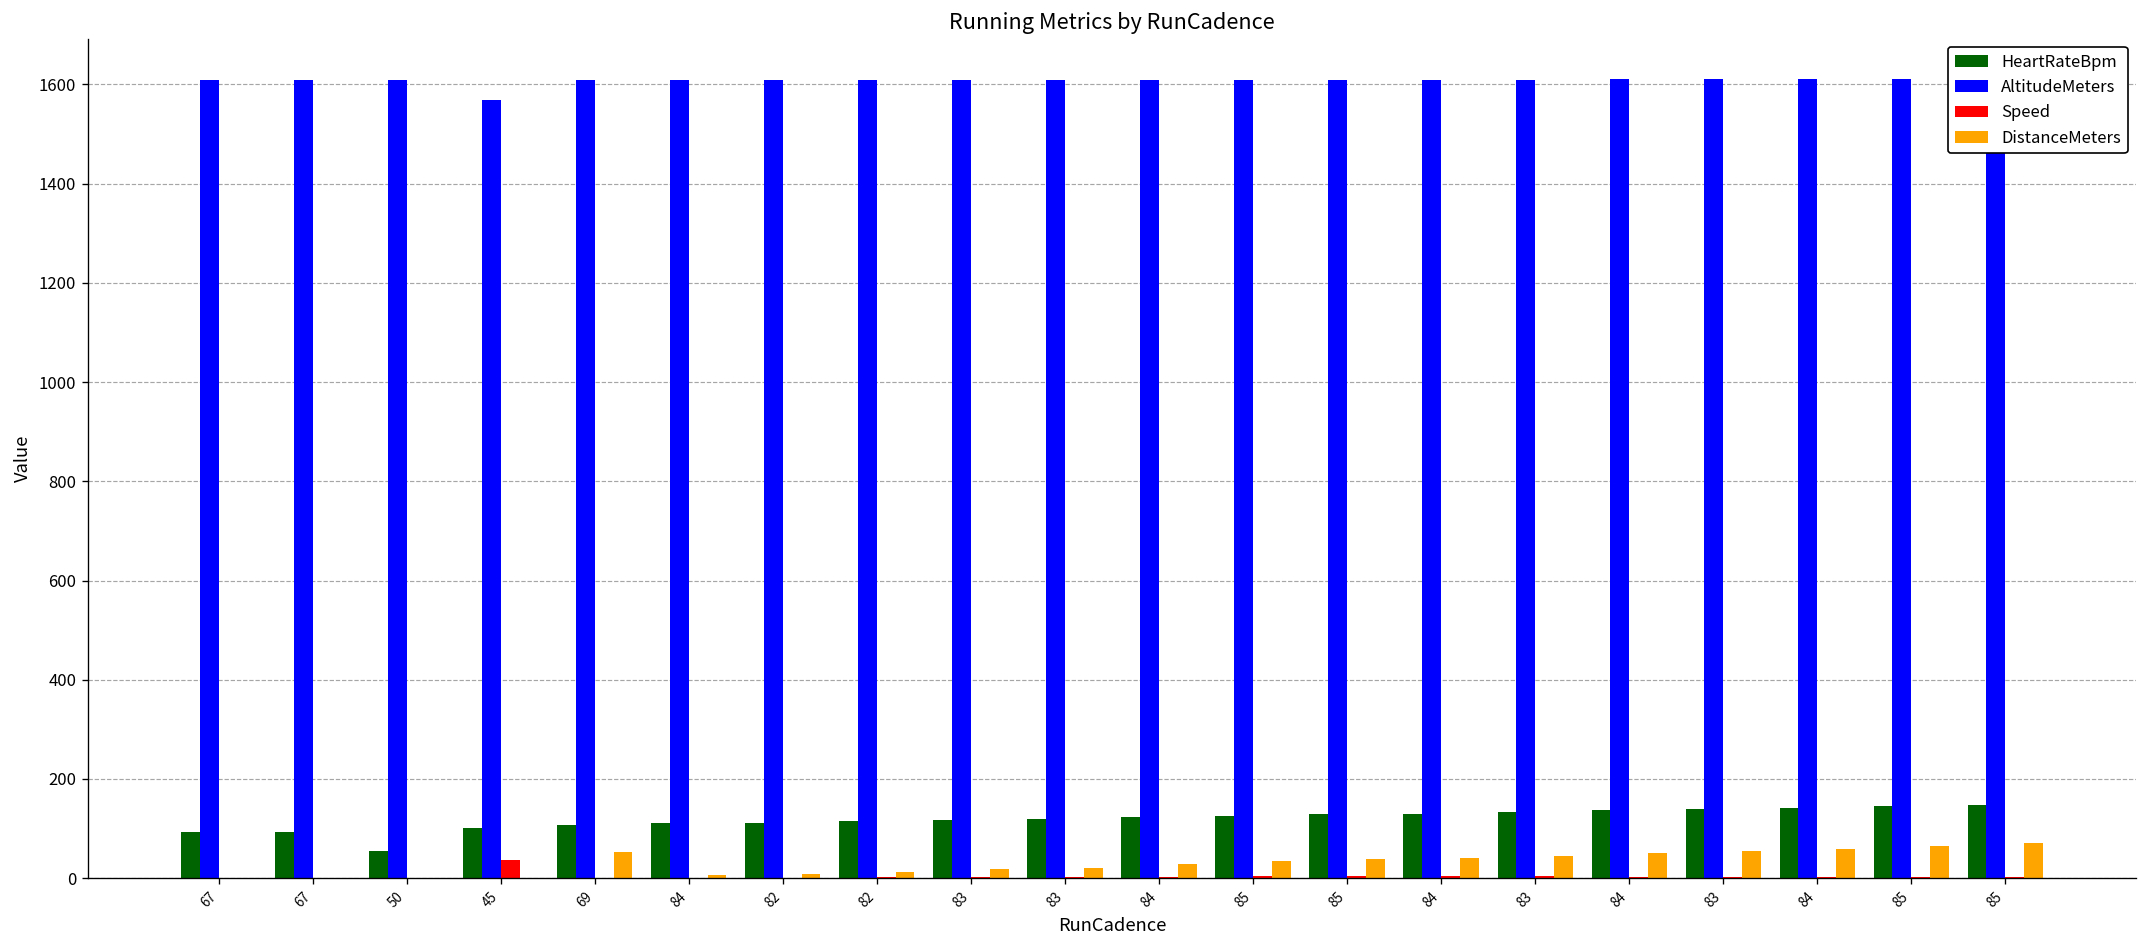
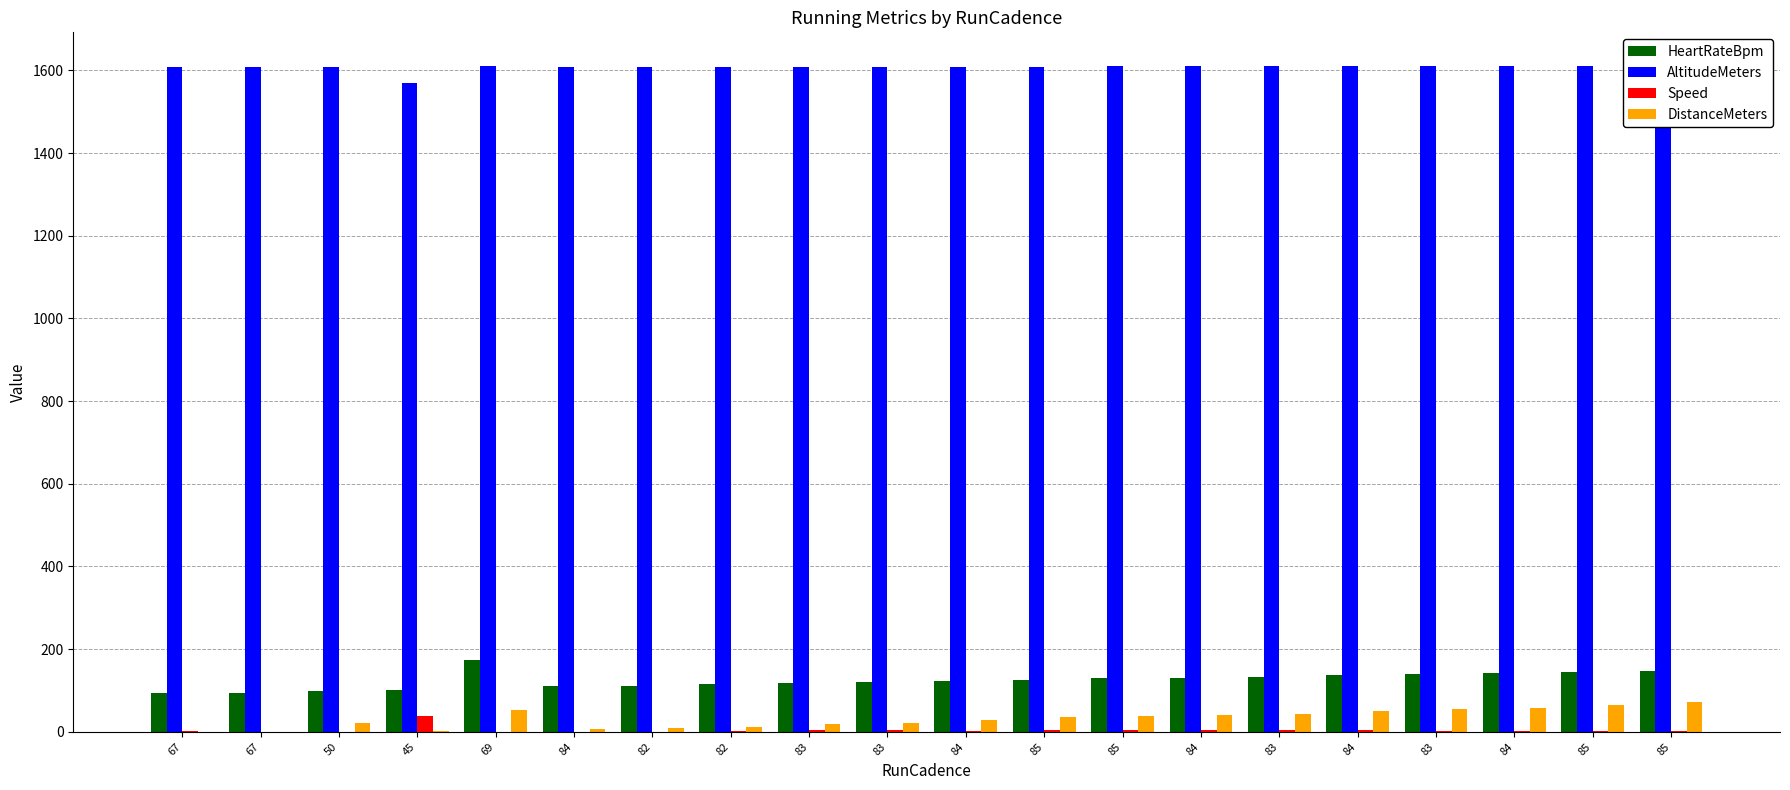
  {
    "HeartRateBpm": {
-     "50": 60,
+     "50": 100,
      "45": 100,
-     "69": 110
+     "69": 170
    },
    "AltitudeMeters": {
      "50": 1610,
      "45": 1570,
      "69": 1610
    },
    "Speed": {
      "50": 0,
      "45": 40,
      "69": 0
    },
    "DistanceMeters": {
-     "50": 0,
+     "50": 20,
      "69": 50
    }
  }
